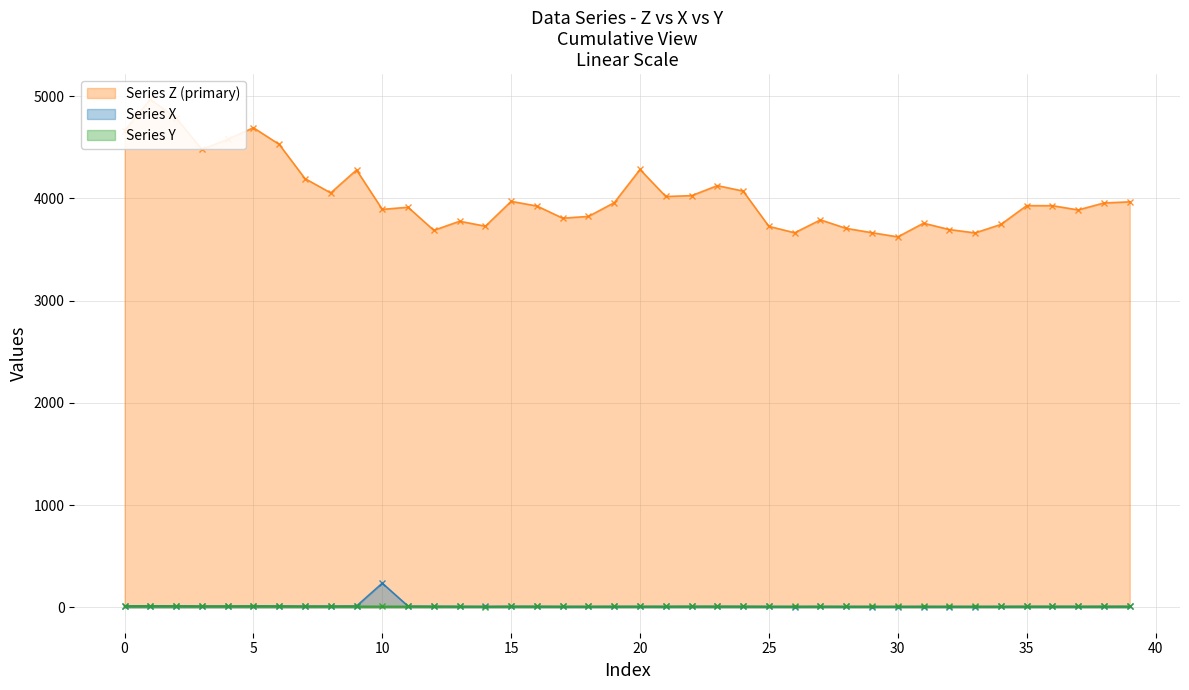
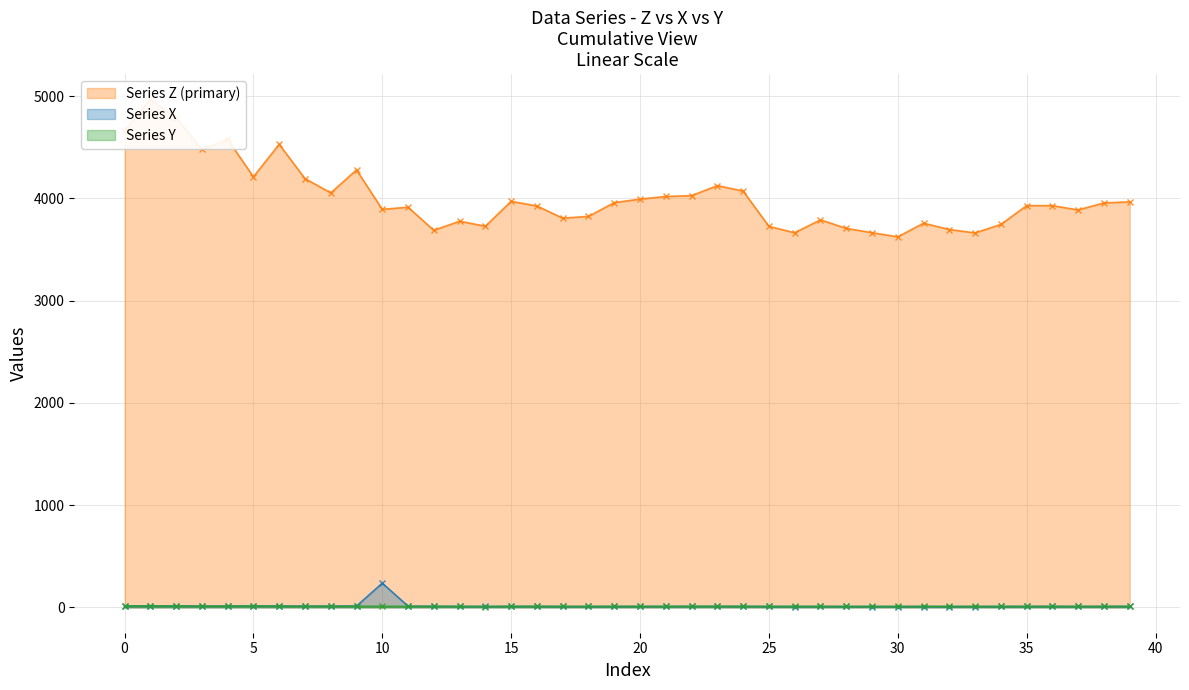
  {
    "Series Z (primary)": {
-     "5": 4690,
+     "5": 4210,
      "10": 3890,
      "15": 3970,
-     "20": 4280,
+     "20": 3990,
      "25": 3730,
      "30": 3620,
      "35": 3930
    },
    "Series X": {
      "10": 240
    },
    "Series Y": {
      "10": 10
    }
  }
